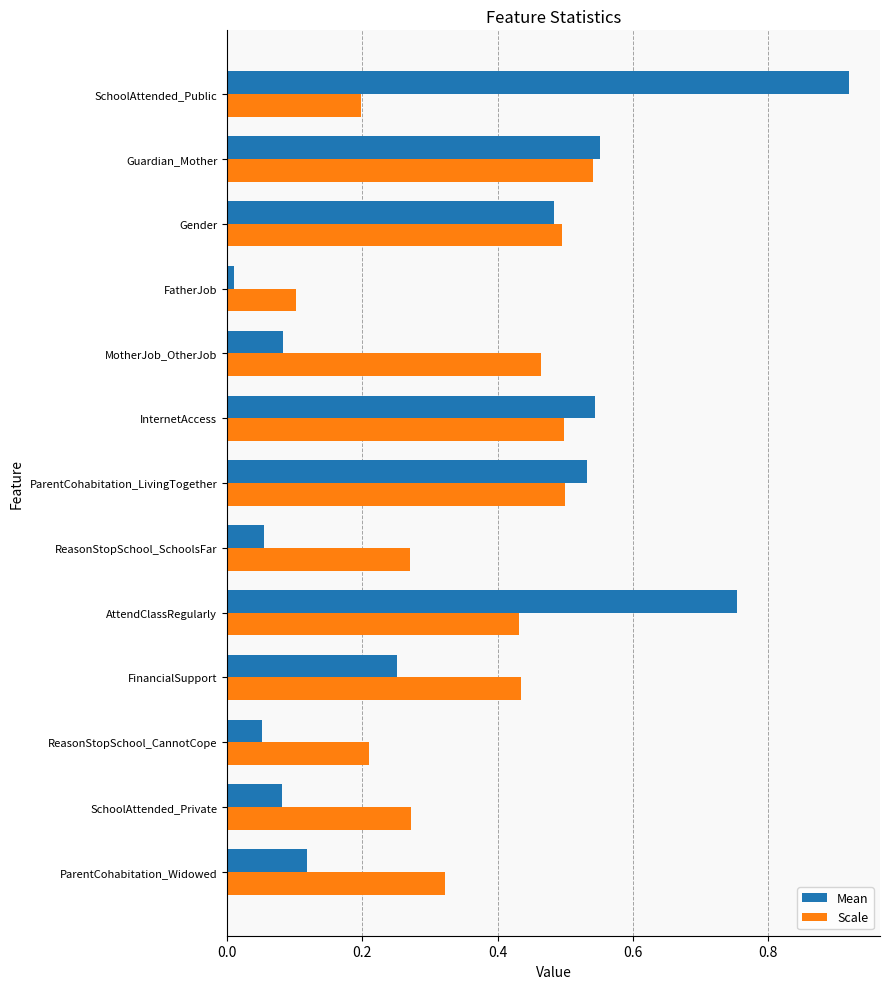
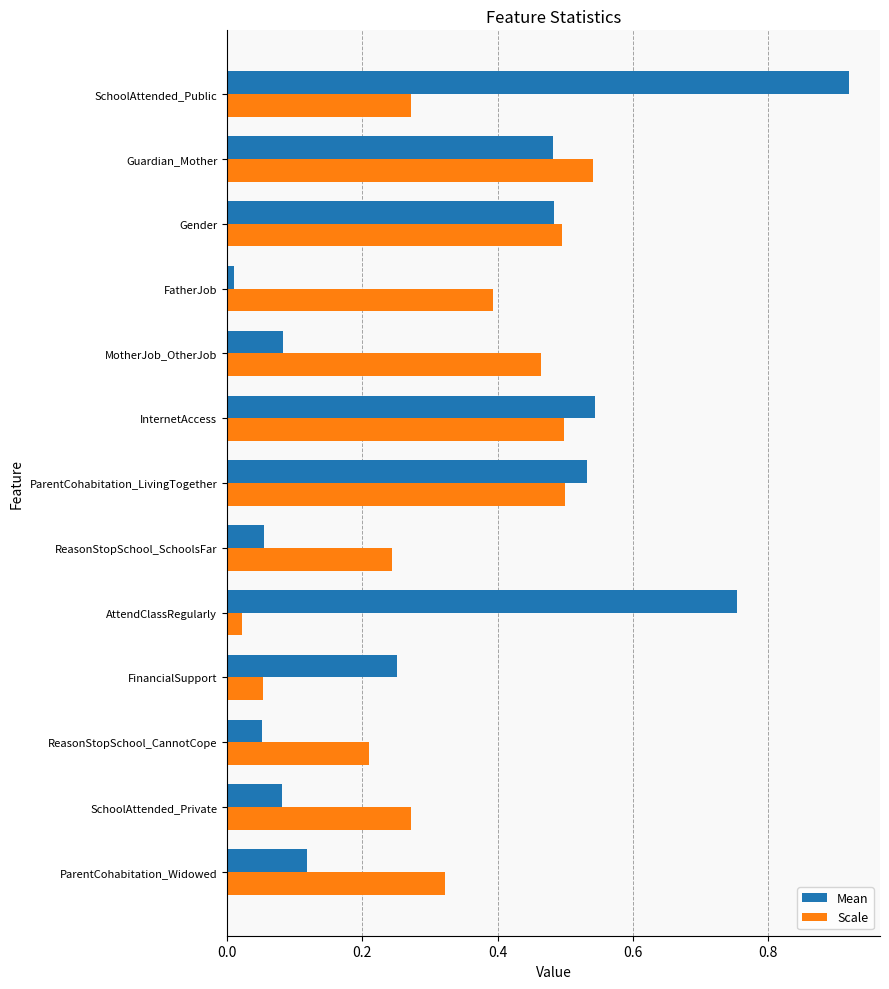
  {
    "Mean": {
      "SchoolAttended_Public": 0.92,
-     "Guardian_Mother": 0.55,
+     "Guardian_Mother": 0.48,
      "Gender": 0.48,
      "FatherJob": 0.01,
      "MotherJob_OtherJob": 0.08,
      "InternetAccess": 0.54,
      "ParentCohabitation_LivingTogether": 0.53,
      "ReasonStopSchool_SchoolsFar": 0.05,
      "AttendClassRegularly": 0.75,
      "FinancialSupport": 0.25,
      "ReasonStopSchool_CannotCope": 0.05,
      "SchoolAttended_Private": 0.08,
      "ParentCohabitation_Widowed": 0.12
    },
    "Scale": {
-     "SchoolAttended_Public": 0.20,
+     "SchoolAttended_Public": 0.27,
      "Guardian_Mother": 0.54,
      "Gender": 0.50,
-     "FatherJob": 0.10,
+     "FatherJob": 0.39,
      "MotherJob_OtherJob": 0.46,
      "InternetAccess": 0.50,
      "ParentCohabitation_LivingTogether": 0.50,
-     "ReasonStopSchool_SchoolsFar": 0.27,
-     "AttendClassRegularly": 0.43,
-     "FinancialSupport": 0.43,
+     "ReasonStopSchool_SchoolsFar": 0.24,
+     "AttendClassRegularly": 0.02,
+     "FinancialSupport": 0.05,
      "ReasonStopSchool_CannotCope": 0.21,
      "SchoolAttended_Private": 0.27,
      "ParentCohabitation_Widowed": 0.32
    }
  }
